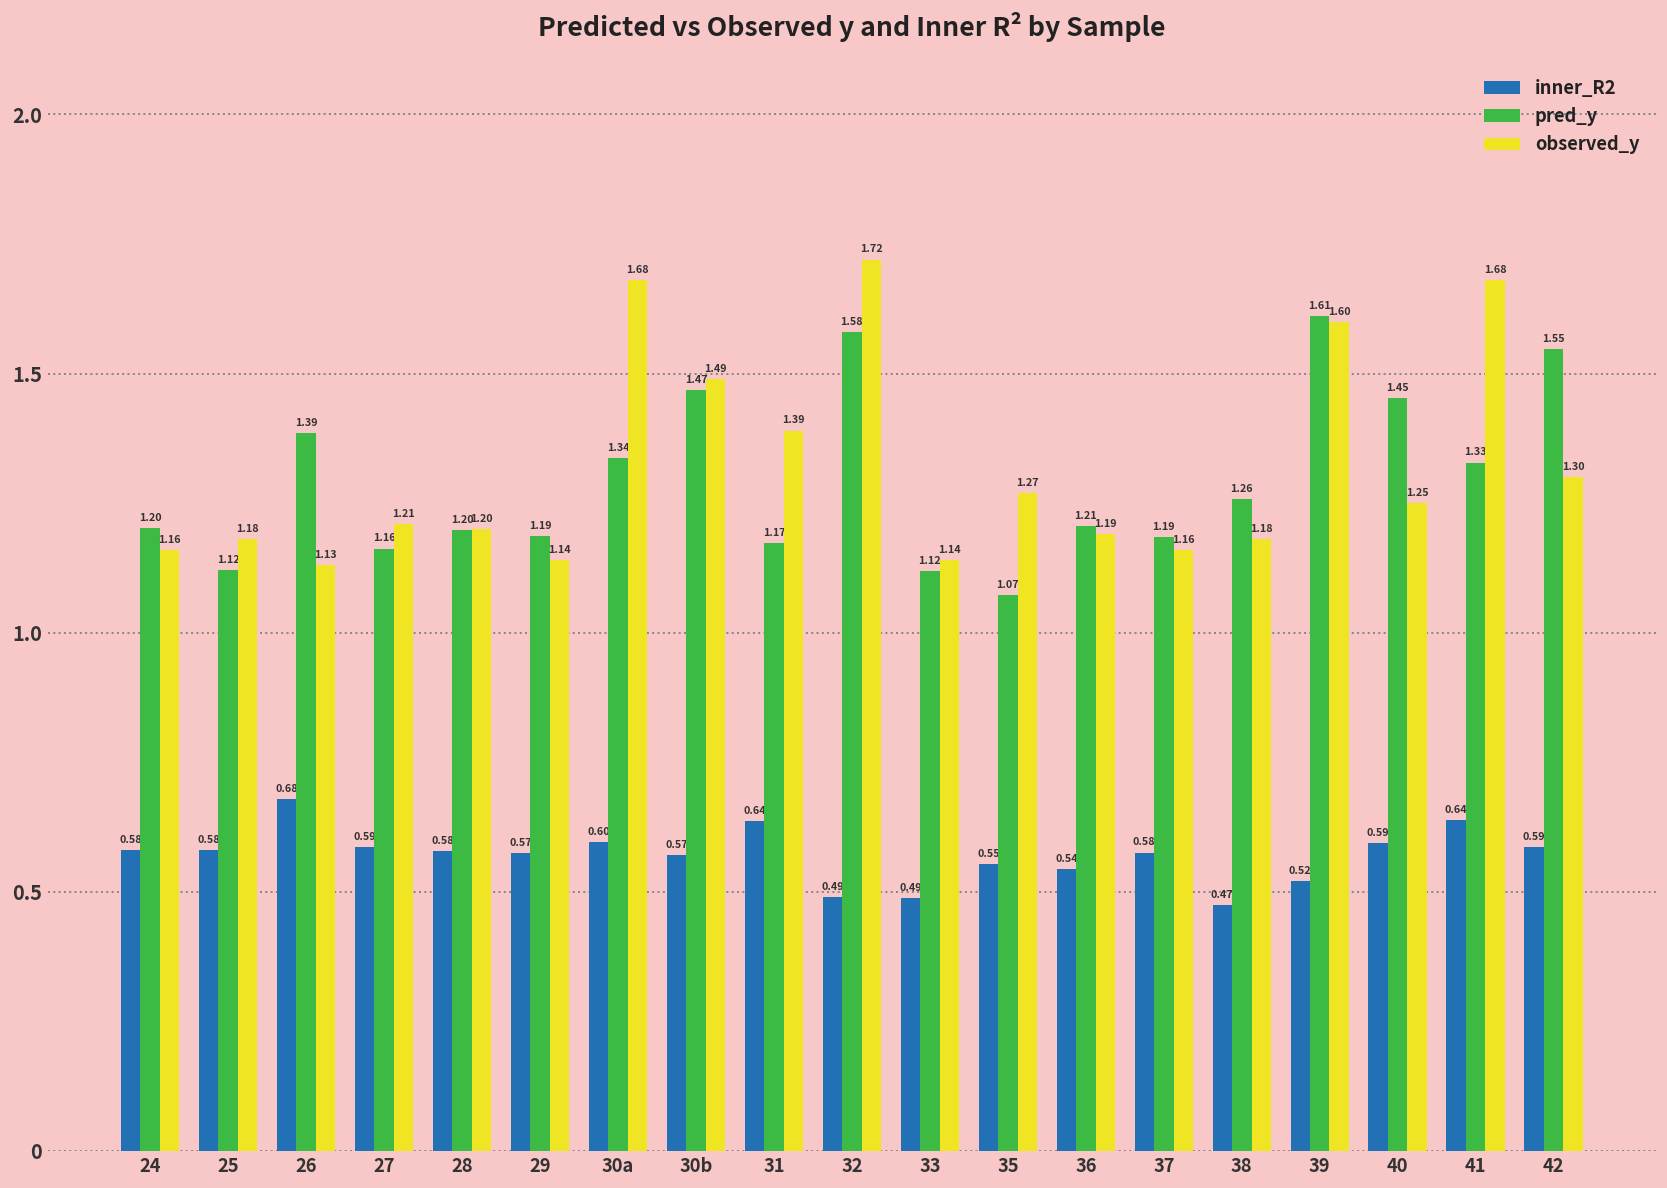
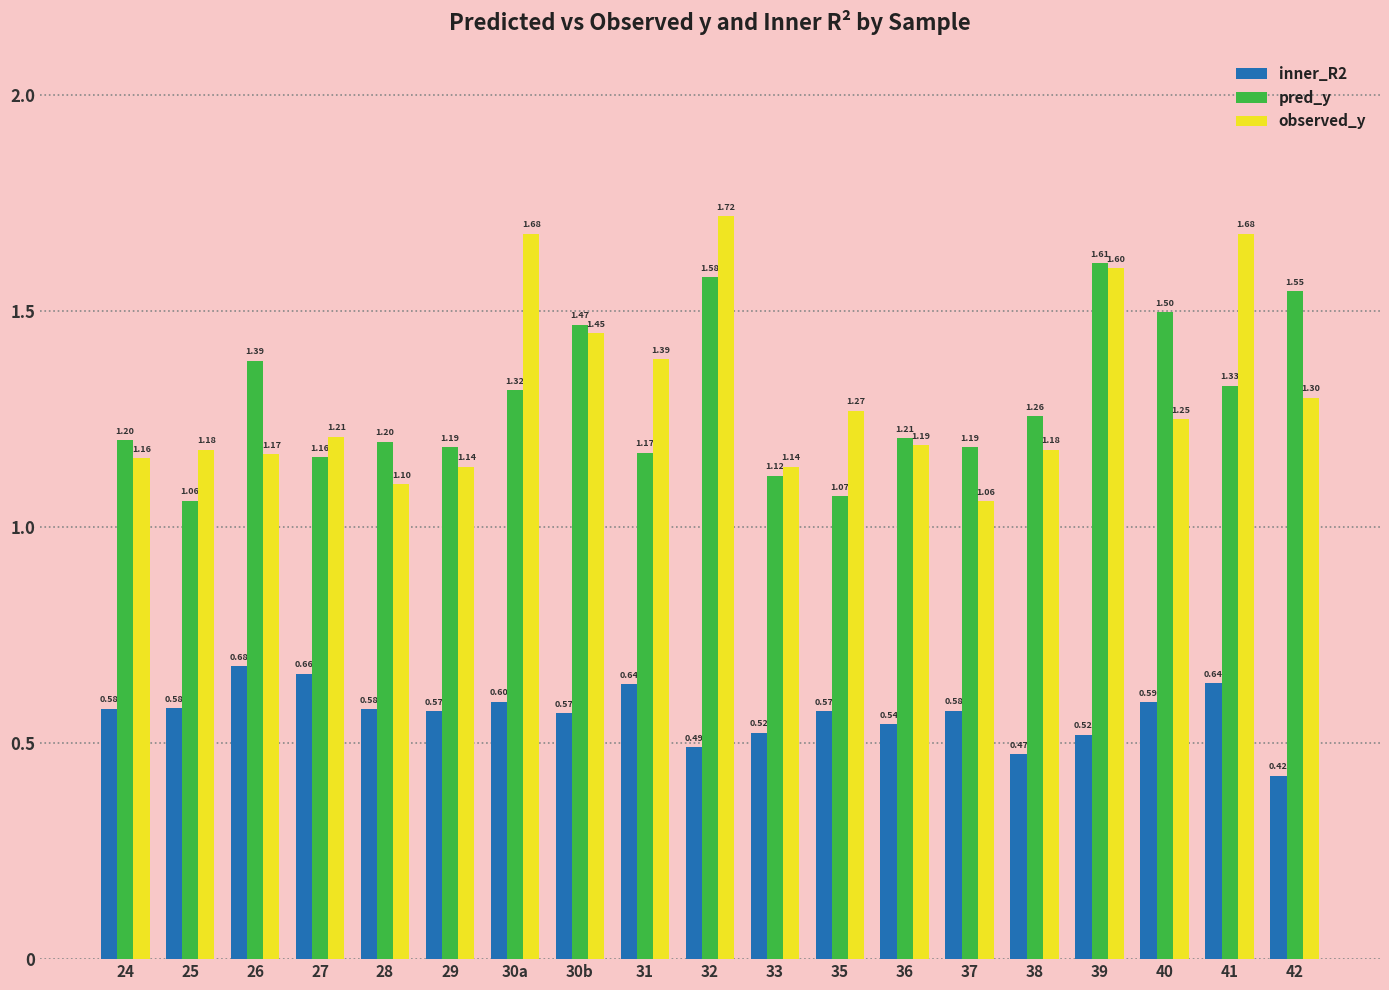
  {
    "inner_R2": {
      "24": 0.58,
      "25": 0.58,
      "26": 0.68,
-     "27": 0.59,
+     "27": 0.66,
      "28": 0.58,
      "29": 0.57,
      "30a": 0.60,
      "30b": 0.57,
      "31": 0.64,
      "32": 0.49,
-     "33": 0.49,
-     "35": 0.55,
+     "33": 0.52,
+     "35": 0.57,
      "36": 0.54,
      "37": 0.58,
      "38": 0.47,
      "39": 0.52,
      "40": 0.59,
      "41": 0.64,
-     "42": 0.59
+     "42": 0.42
    },
    "pred_y": {
      "24": 1.20,
-     "25": 1.12,
+     "25": 1.06,
      "26": 1.39,
      "27": 1.16,
      "28": 1.20,
      "29": 1.19,
-     "30a": 1.34,
+     "30a": 1.32,
      "30b": 1.47,
      "31": 1.17,
      "32": 1.58,
      "33": 1.12,
      "35": 1.07,
      "36": 1.21,
      "37": 1.19,
      "38": 1.26,
      "39": 1.61,
-     "40": 1.45,
+     "40": 1.50,
      "41": 1.33,
      "42": 1.55
    },
    "observed_y": {
      "24": 1.16,
      "25": 1.18,
-     "26": 1.13,
+     "26": 1.17,
      "27": 1.21,
-     "28": 1.20,
+     "28": 1.10,
      "29": 1.14,
      "30a": 1.68,
-     "30b": 1.49,
+     "30b": 1.45,
      "31": 1.39,
      "32": 1.72,
      "33": 1.14,
      "35": 1.27,
      "36": 1.19,
-     "37": 1.16,
+     "37": 1.06,
      "38": 1.18,
      "39": 1.60,
      "40": 1.25,
      "41": 1.68,
      "42": 1.30
    }
  }
